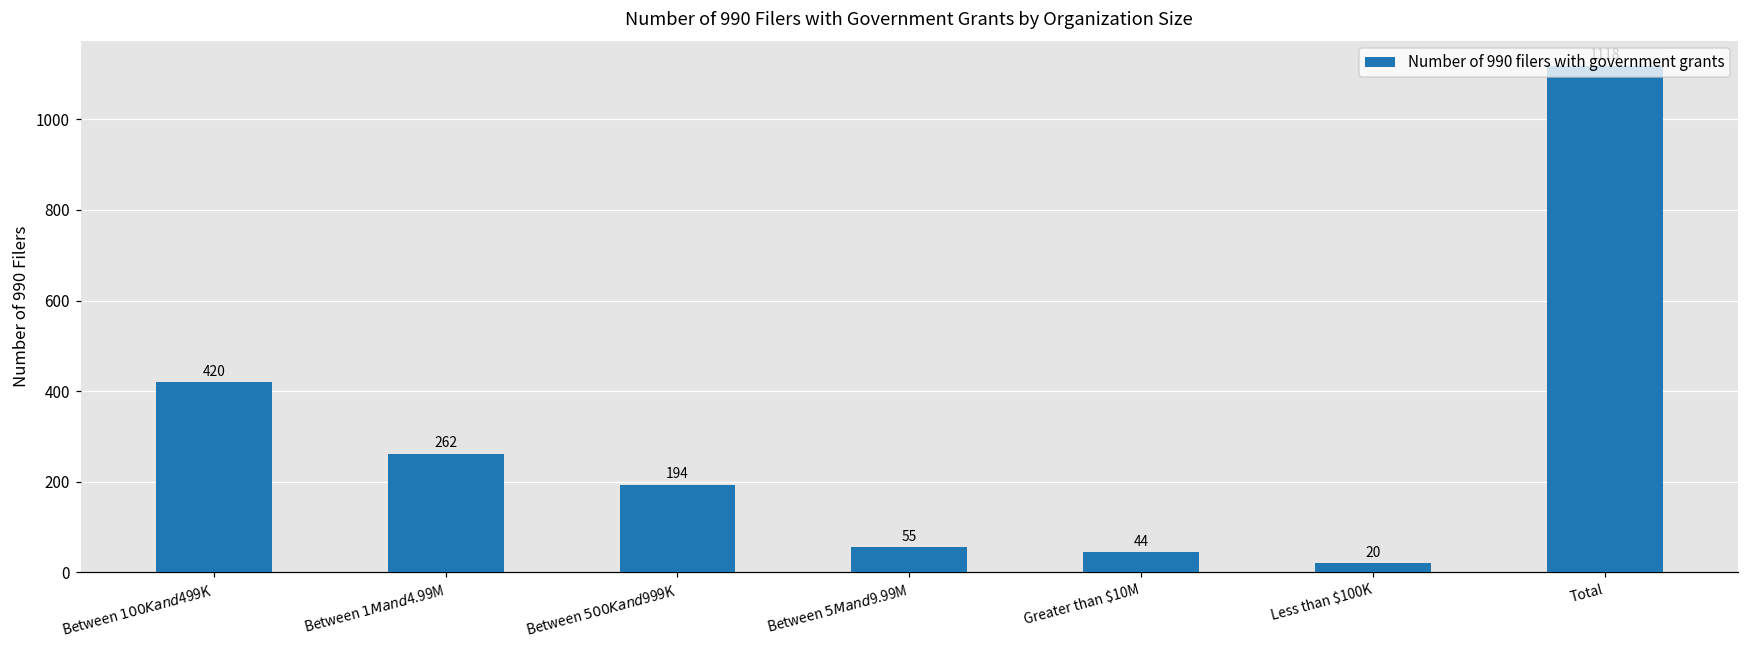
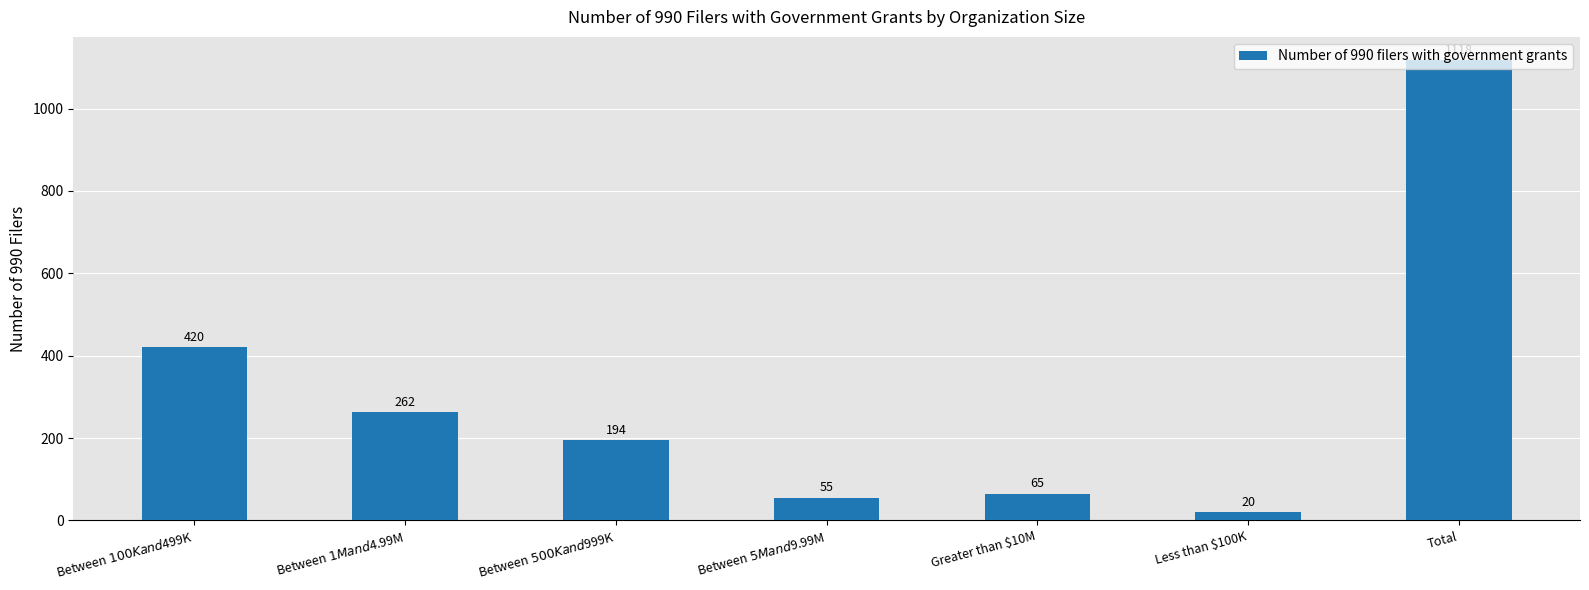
  {
-   "Greater than $10M": 44,
+   "Greater than $10M": 65,
    "Less than $100K": 20
  }
